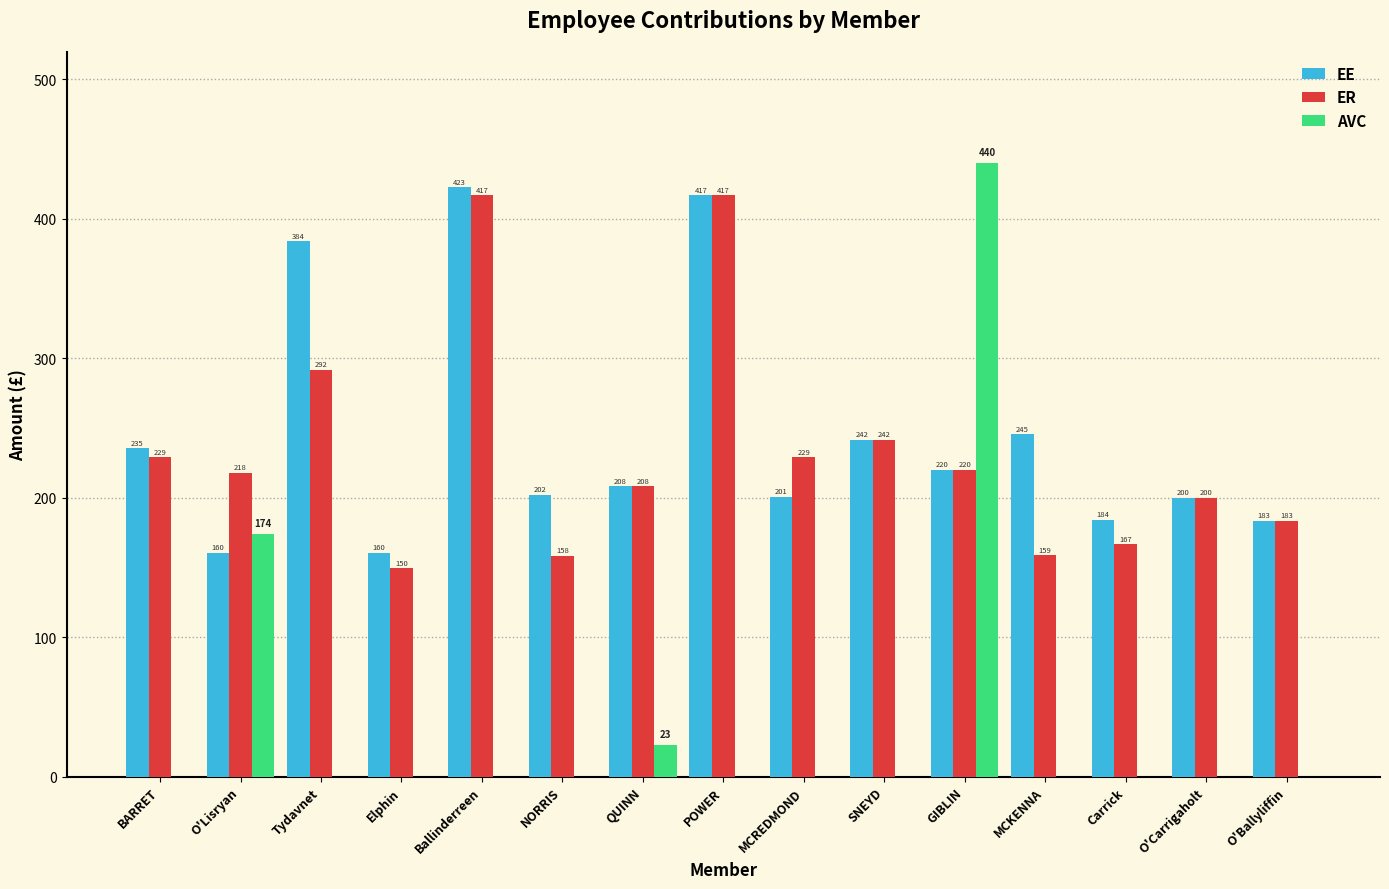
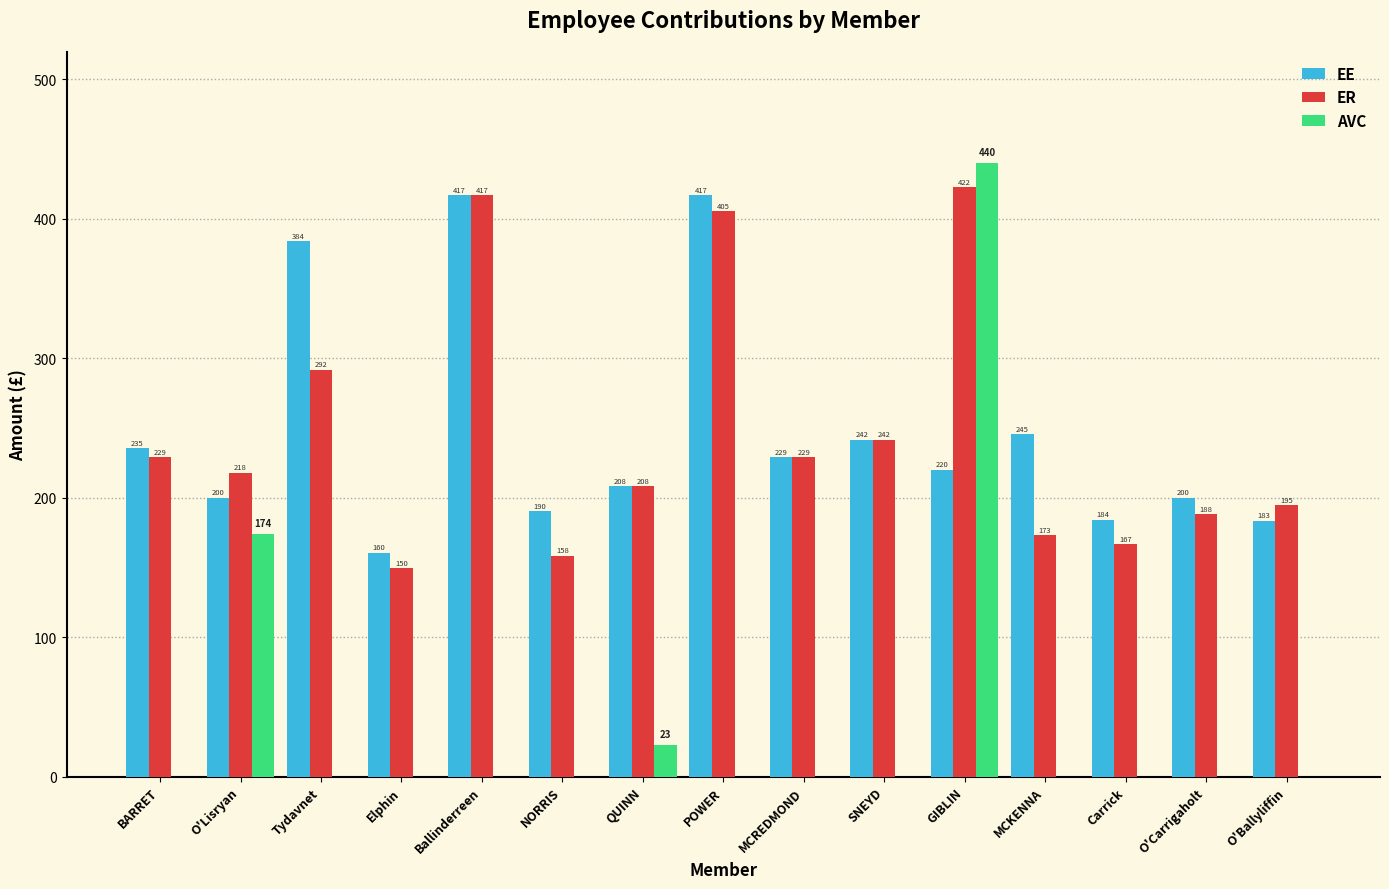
  {
    "EE": {
      "BARRET": 235,
-     "O'Lisryan": 160,
+     "O'Lisryan": 200,
      "Tydavnet": 384,
      "Elphin": 160,
-     "Ballinderreen": 423,
-     "NORRIS": 202,
+     "Ballinderreen": 417,
+     "NORRIS": 190,
      "QUINN": 208,
      "POWER": 417,
-     "MCREDMOND": 201,
+     "MCREDMOND": 229,
      "SNEYD": 242,
      "GIBLIN": 220,
      "MCKENNA": 245,
      "Carrick": 184,
      "O'Carrigaholt": 200,
      "O'Ballyliffin": 183
    },
    "ER": {
      "BARRET": 229,
      "O'Lisryan": 218,
      "Tydavnet": 292,
      "Elphin": 150,
      "Ballinderreen": 417,
      "NORRIS": 158,
      "QUINN": 208,
-     "POWER": 417,
+     "POWER": 405,
      "MCREDMOND": 229,
      "SNEYD": 242,
-     "GIBLIN": 220,
-     "MCKENNA": 159,
+     "GIBLIN": 422,
+     "MCKENNA": 173,
      "Carrick": 167,
-     "O'Carrigaholt": 200,
-     "O'Ballyliffin": 183
+     "O'Carrigaholt": 188,
+     "O'Ballyliffin": 195
    },
    "AVC": {
      "O'Lisryan": 174,
      "QUINN": 23,
      "GIBLIN": 440
    }
  }
